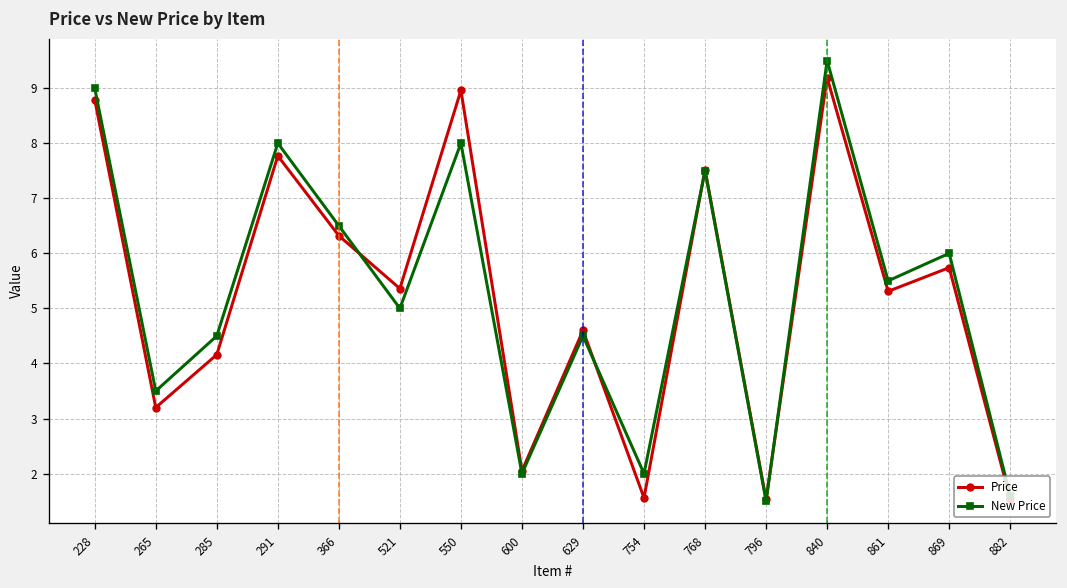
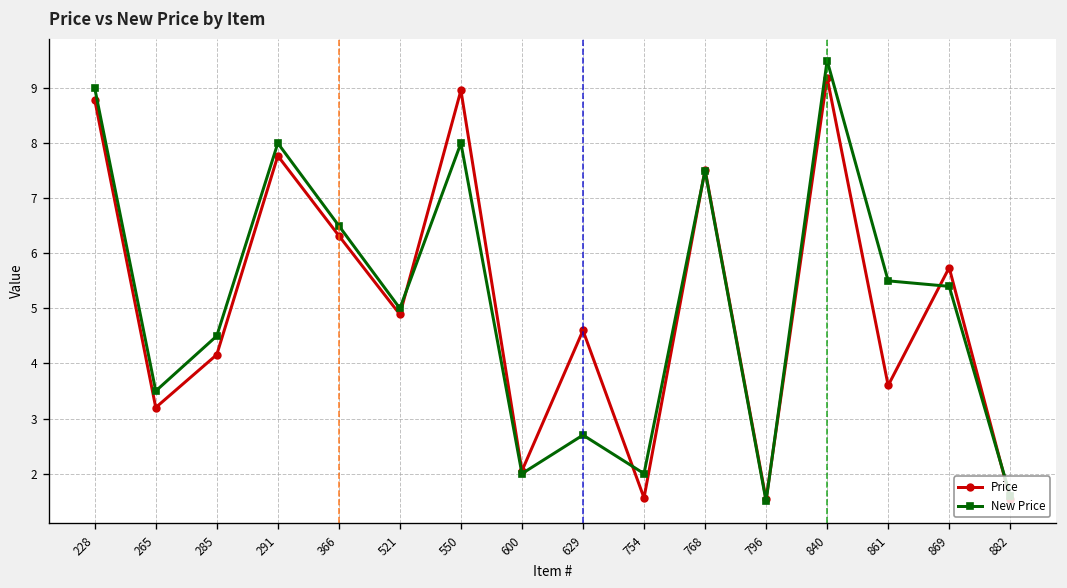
  {
    "Price": {
      "228": 8.8,
      "265": 3.2,
      "285": 4.2,
      "291": 7.8,
      "366": 6.3,
-     "521": 5.4,
+     "521": 4.9,
      "550": 9.0,
      "629": 4.6,
      "754": 1.6,
      "840": 9.2,
-     "861": 5.3,
+     "861": 3.6,
      "869": 5.7
    },
    "New Price": {
      "228": 9.0,
      "265": 3.5,
      "285": 4.5,
      "291": 8.0,
      "366": 6.5,
      "521": 5.0,
      "550": 8.0,
-     "629": 4.5,
+     "629": 2.7,
      "754": 2.0,
      "840": 9.5,
      "861": 5.5,
-     "869": 6.0
+     "869": 5.4
    }
  }
